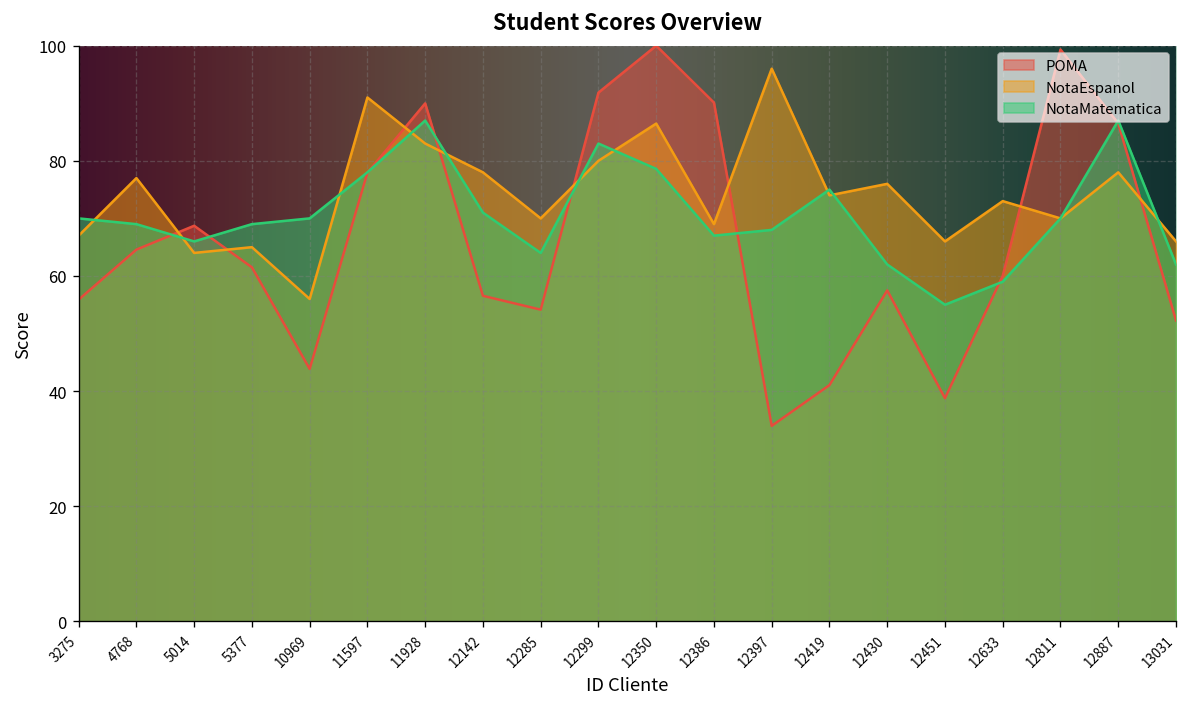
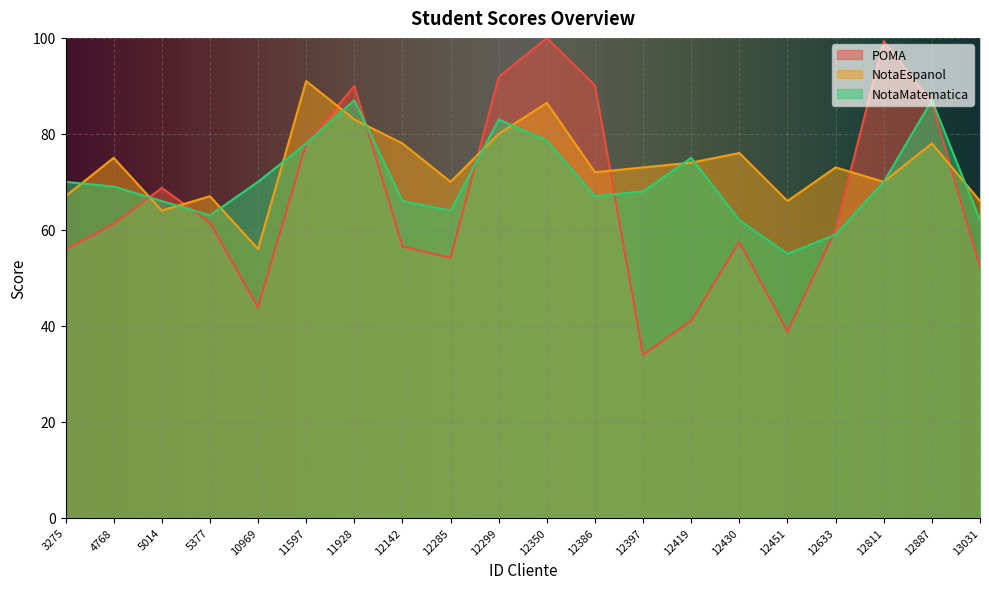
  {
    "POMA": {
      "3275": 56,
-     "4768": 65,
+     "4768": 61,
      "5014": 69,
      "5377": 61,
      "10969": 44,
      "11928": 90,
      "12142": 57,
      "12285": 54,
      "12299": 92,
      "12350": 100,
      "12386": 90,
      "12397": 34,
      "12419": 41,
      "12430": 57,
      "12451": 39,
      "12633": 60,
      "12811": 99,
      "13031": 52
    },
    "NotaEspanol": {
      "3275": 67,
-     "4768": 77,
+     "4768": 75,
      "5014": 64,
-     "5377": 65,
+     "5377": 67,
      "10969": 56,
      "11597": 91,
      "11928": 83,
      "12142": 78,
      "12285": 70,
      "12299": 80,
      "12350": 86,
-     "12386": 69,
-     "12397": 96,
+     "12386": 72,
+     "12397": 73,
      "12419": 74,
      "12430": 76,
      "12451": 66,
      "12633": 73,
      "12887": 78,
      "13031": 66
    },
    "NotaMatematica": {
      "3275": 70,
      "4768": 69,
      "5014": 66,
-     "5377": 69,
+     "5377": 63,
      "10969": 70,
      "11928": 87,
-     "12142": 71,
+     "12142": 66,
      "12285": 64,
      "12299": 83,
      "12350": 79,
      "12386": 67,
      "12397": 68,
      "12419": 75,
      "12430": 62,
      "12451": 55,
      "12633": 59,
      "13031": 62
    }
  }
